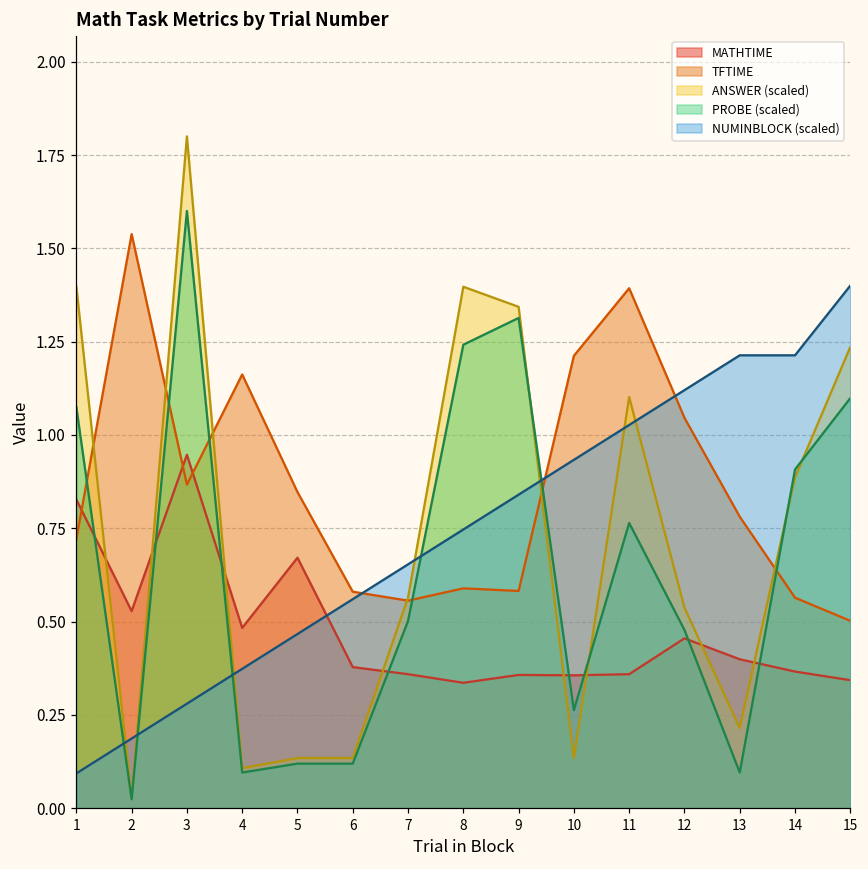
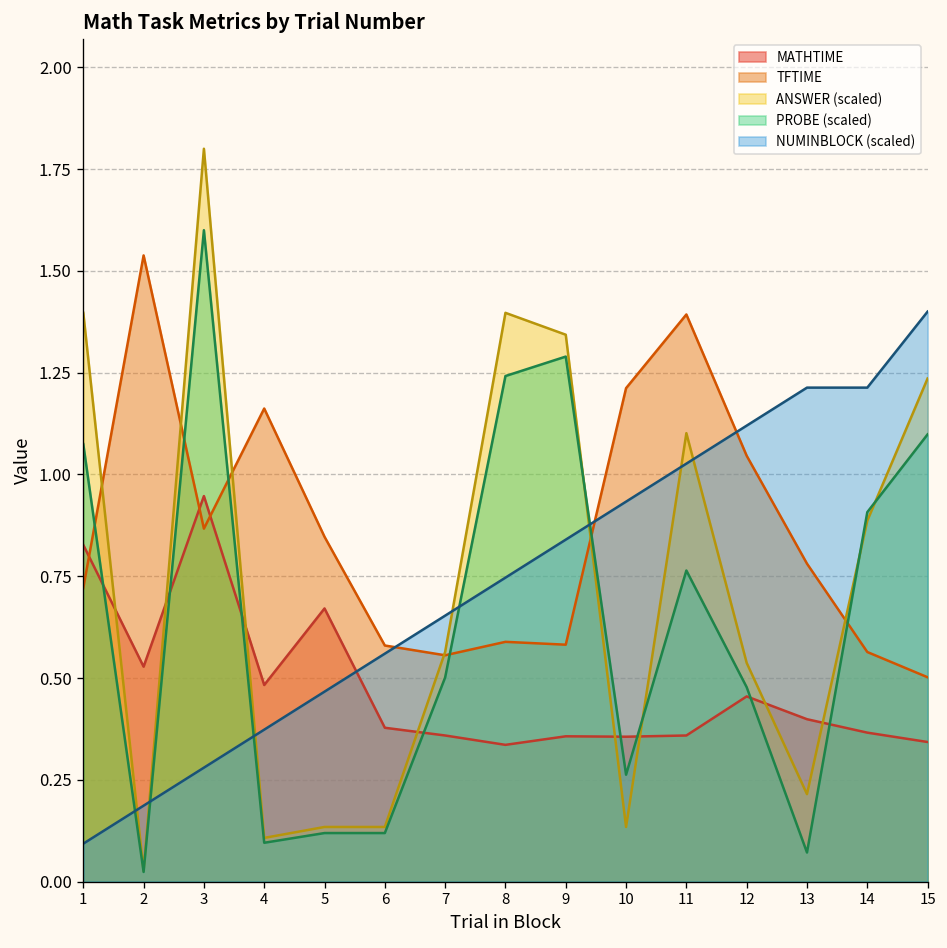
  {
    "ANSWER (scaled)": {
      "1": 1.40,
      "3": 1.80,
      "4": 0.11,
      "5": 0.13,
      "6": 0.13,
      "7": 0.56,
      "8": 1.40,
      "9": 1.34,
      "10": 0.13,
      "11": 1.10,
      "12": 0.54,
      "13": 0.21,
      "14": 0.89,
      "15": 1.24
    },
    "PROBE (scaled)": {
      "1": 1.07,
      "3": 1.60,
      "4": 0.10,
      "5": 0.12,
      "6": 0.12,
      "7": 0.50,
      "8": 1.24,
-     "9": 1.31,
+     "9": 1.29,
      "10": 0.26,
      "11": 0.76,
      "12": 0.48,
-     "13": 0.10,
+     "13": 0.07,
      "14": 0.91,
      "15": 1.10
    },
    "NUMINBLOCK (scaled)": {
      "1": 0.09,
      "2": 0.19,
      "3": 0.28,
      "4": 0.37,
      "5": 0.47,
      "6": 0.56,
      "7": 0.65,
      "8": 0.75,
      "9": 0.84,
      "10": 0.93,
      "11": 1.03,
      "12": 1.12,
      "13": 1.21,
      "14": 1.21,
      "15": 1.40
    }
  }
